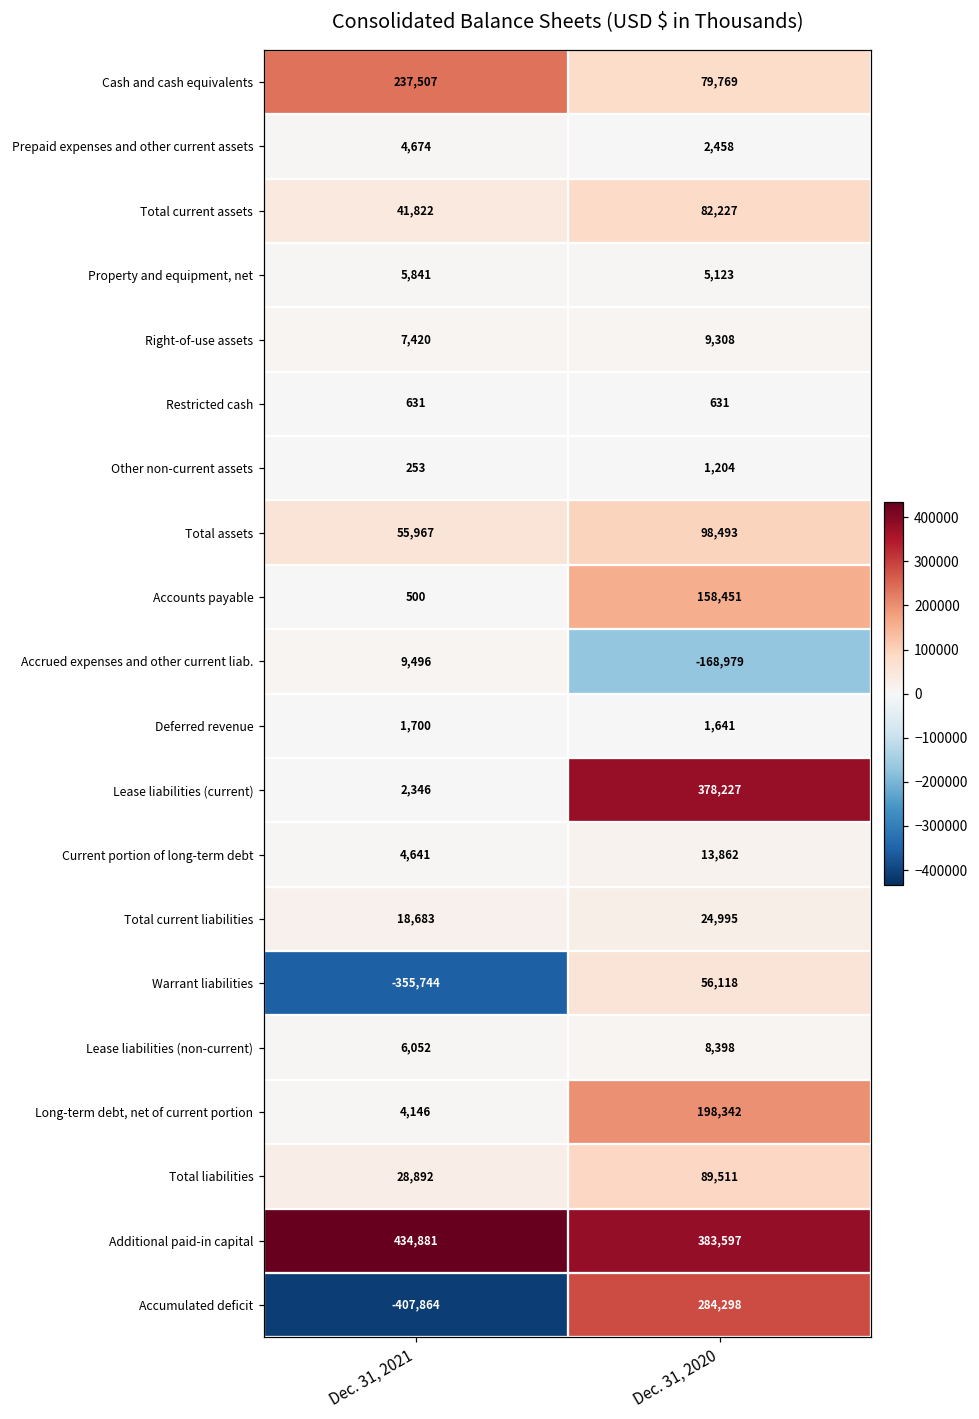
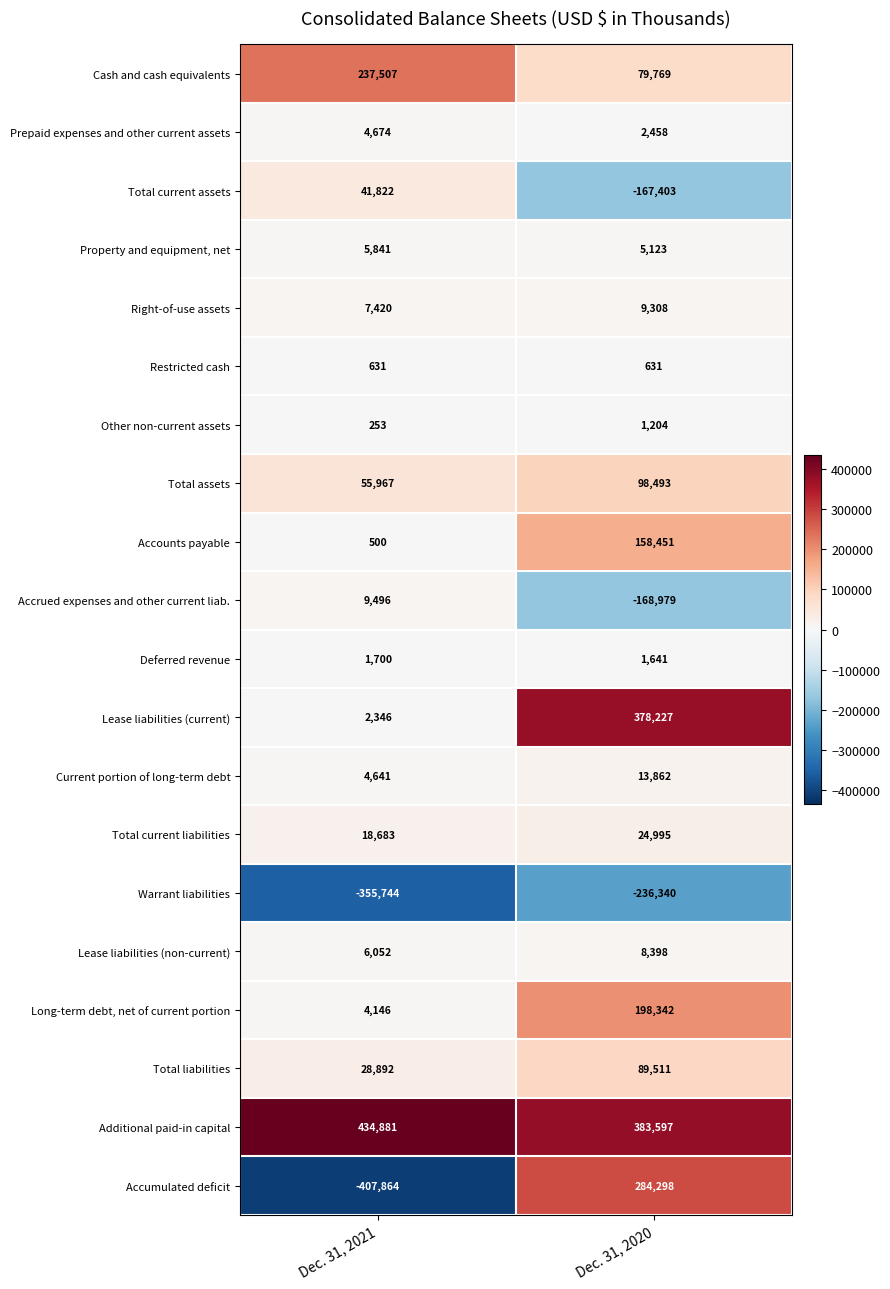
  {
    "Cash and cash equivalents": {
      "Dec. 31, 2021": "237,507",
      "Dec. 31, 2020": "79,769"
    },
    "Prepaid expenses and other current assets": {
      "Dec. 31, 2021": "4,674",
      "Dec. 31, 2020": "2,458"
    },
    "Total current assets": {
      "Dec. 31, 2021": "41,822",
-     "Dec. 31, 2020": "82,227"
+     "Dec. 31, 2020": "-167,403"
    },
    "Property and equipment, net": {
      "Dec. 31, 2021": "5,841",
      "Dec. 31, 2020": "5,123"
    },
    "Right-of-use assets": {
      "Dec. 31, 2021": "7,420",
      "Dec. 31, 2020": "9,308"
    },
    "Restricted cash": {
      "Dec. 31, 2021": "631",
      "Dec. 31, 2020": "631"
    },
    "Other non-current assets": {
      "Dec. 31, 2021": "253",
      "Dec. 31, 2020": "1,204"
    },
    "Total assets": {
      "Dec. 31, 2021": "55,967",
      "Dec. 31, 2020": "98,493"
    },
    "Accounts payable": {
      "Dec. 31, 2021": "500",
      "Dec. 31, 2020": "158,451"
    },
    "Accrued expenses and other current liab.": {
      "Dec. 31, 2021": "9,496",
      "Dec. 31, 2020": "-168,979"
    },
    "Deferred revenue": {
      "Dec. 31, 2021": "1,700",
      "Dec. 31, 2020": "1,641"
    },
    "Lease liabilities (current)": {
      "Dec. 31, 2021": "2,346",
      "Dec. 31, 2020": "378,227"
    },
    "Current portion of long-term debt": {
      "Dec. 31, 2021": "4,641",
      "Dec. 31, 2020": "13,862"
    },
    "Total current liabilities": {
      "Dec. 31, 2021": "18,683",
      "Dec. 31, 2020": "24,995"
    },
    "Warrant liabilities": {
      "Dec. 31, 2021": "-355,744",
-     "Dec. 31, 2020": "56,118"
+     "Dec. 31, 2020": "-236,340"
    },
    "Lease liabilities (non-current)": {
      "Dec. 31, 2021": "6,052",
      "Dec. 31, 2020": "8,398"
    },
    "Long-term debt, net of current portion": {
      "Dec. 31, 2021": "4,146",
      "Dec. 31, 2020": "198,342"
    },
    "Total liabilities": {
      "Dec. 31, 2021": "28,892",
      "Dec. 31, 2020": "89,511"
    },
    "Additional paid-in capital": {
      "Dec. 31, 2021": "434,881",
      "Dec. 31, 2020": "383,597"
    },
    "Accumulated deficit": {
      "Dec. 31, 2021": "-407,864",
      "Dec. 31, 2020": "284,298"
    }
  }
